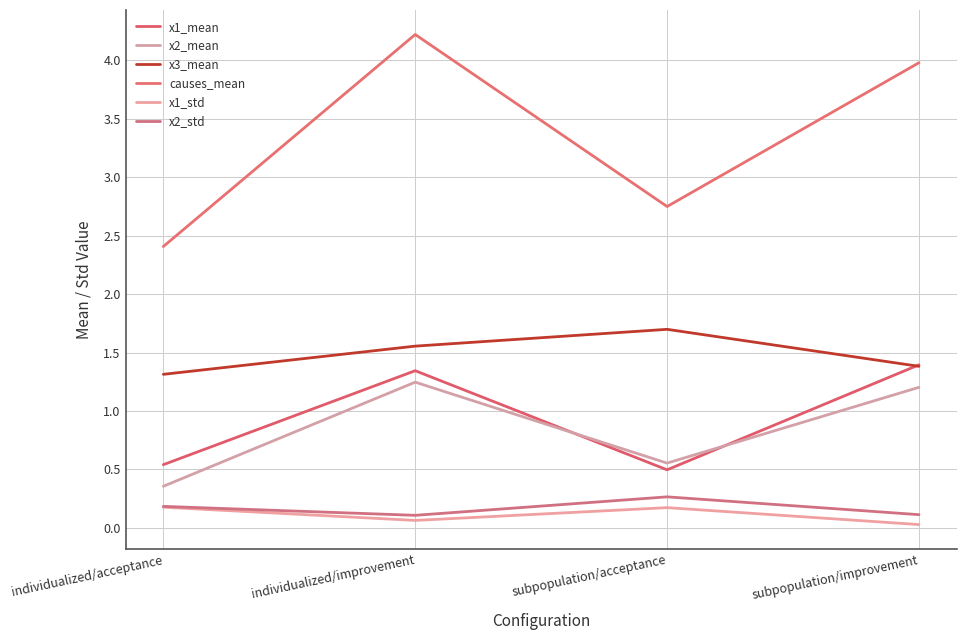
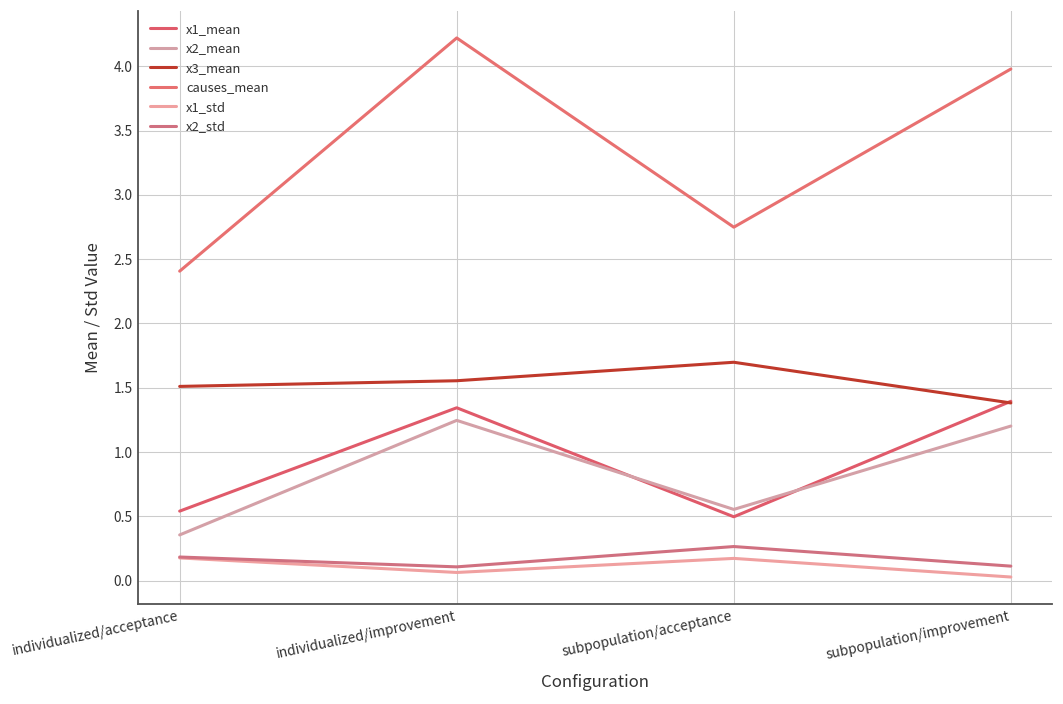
  {
    "x3_mean": {
-     "individualized/acceptance": 1.31,
+     "individualized/acceptance": 1.51,
      "individualized/improvement": 1.55,
      "subpopulation/acceptance": 1.70
    }
  }
